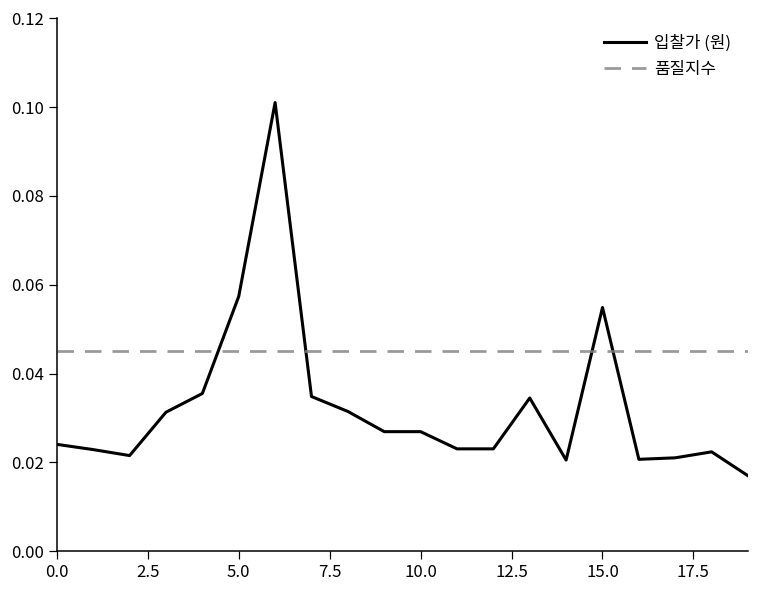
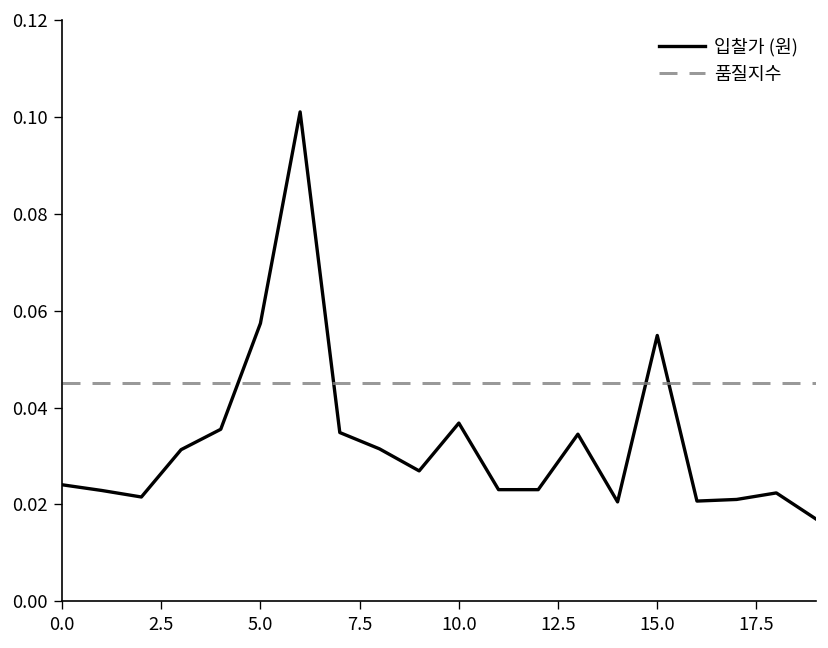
  {
    "입찰가 (원)": {
      "0.0": 0.024,
      "5.0": 0.057,
-     "10.0": 0.027,
+     "10.0": 0.037,
      "15.0": 0.055
    },
    "품질지수": {
      "0.0": 0.045,
      "5.0": 0.045,
      "10.0": 0.045,
      "15.0": 0.045
    }
  }
